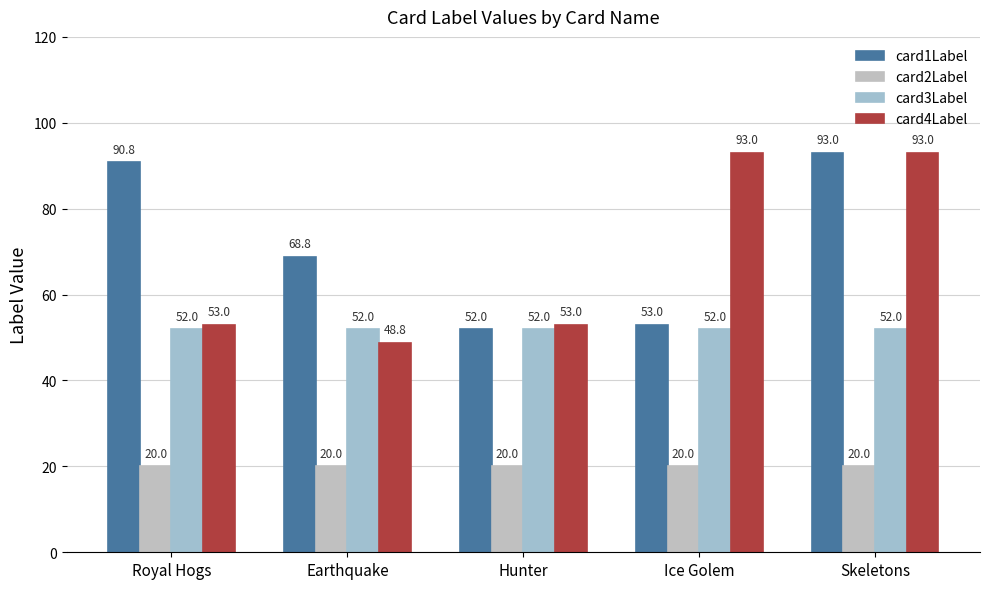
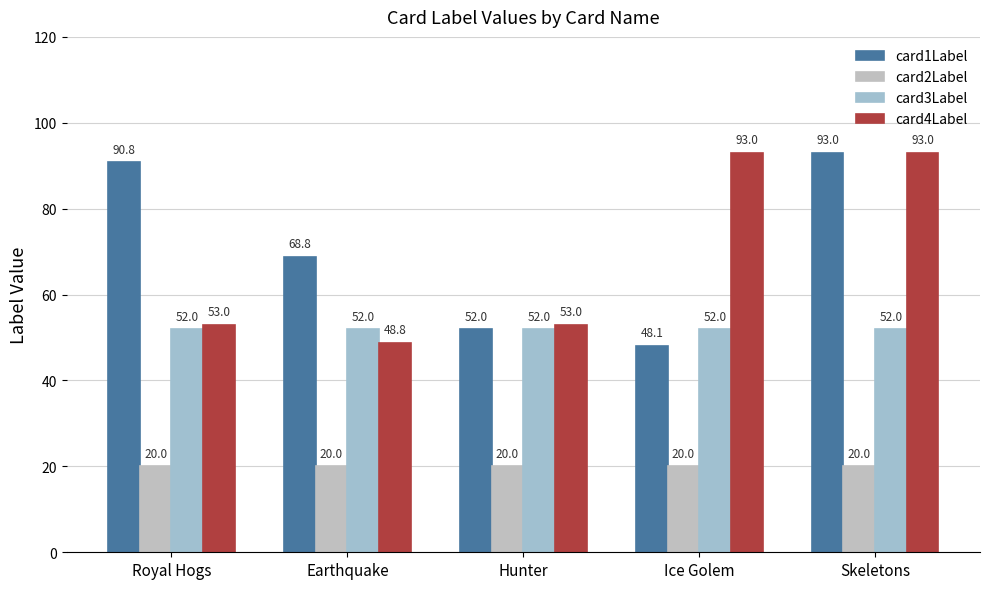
  {
    "card1Label": {
      "Royal Hogs": 90.8,
      "Earthquake": 68.8,
      "Hunter": 52.0,
-     "Ice Golem": 53.0,
+     "Ice Golem": 48.1,
      "Skeletons": 93.0
    },
    "card4Label": {
      "Royal Hogs": 53.0,
      "Earthquake": 48.8,
      "Hunter": 53.0,
      "Ice Golem": 93.0,
      "Skeletons": 93.0
    }
  }
